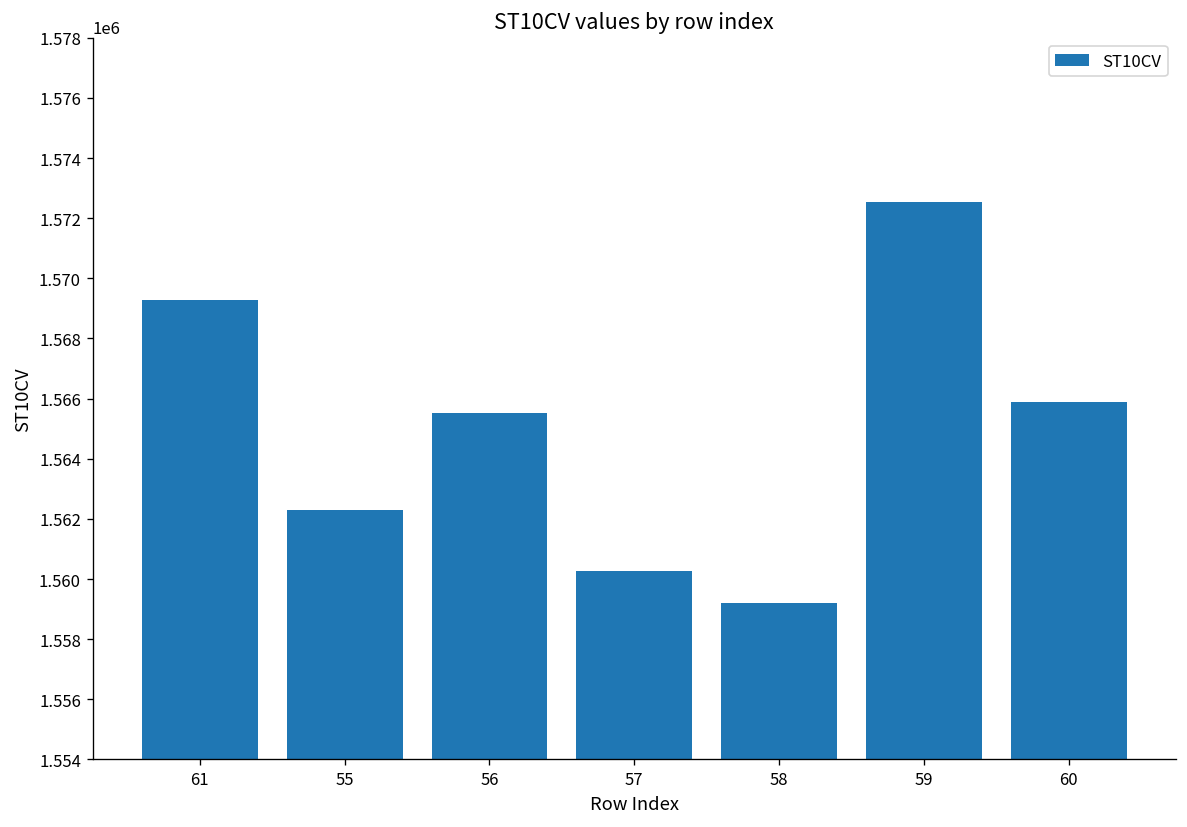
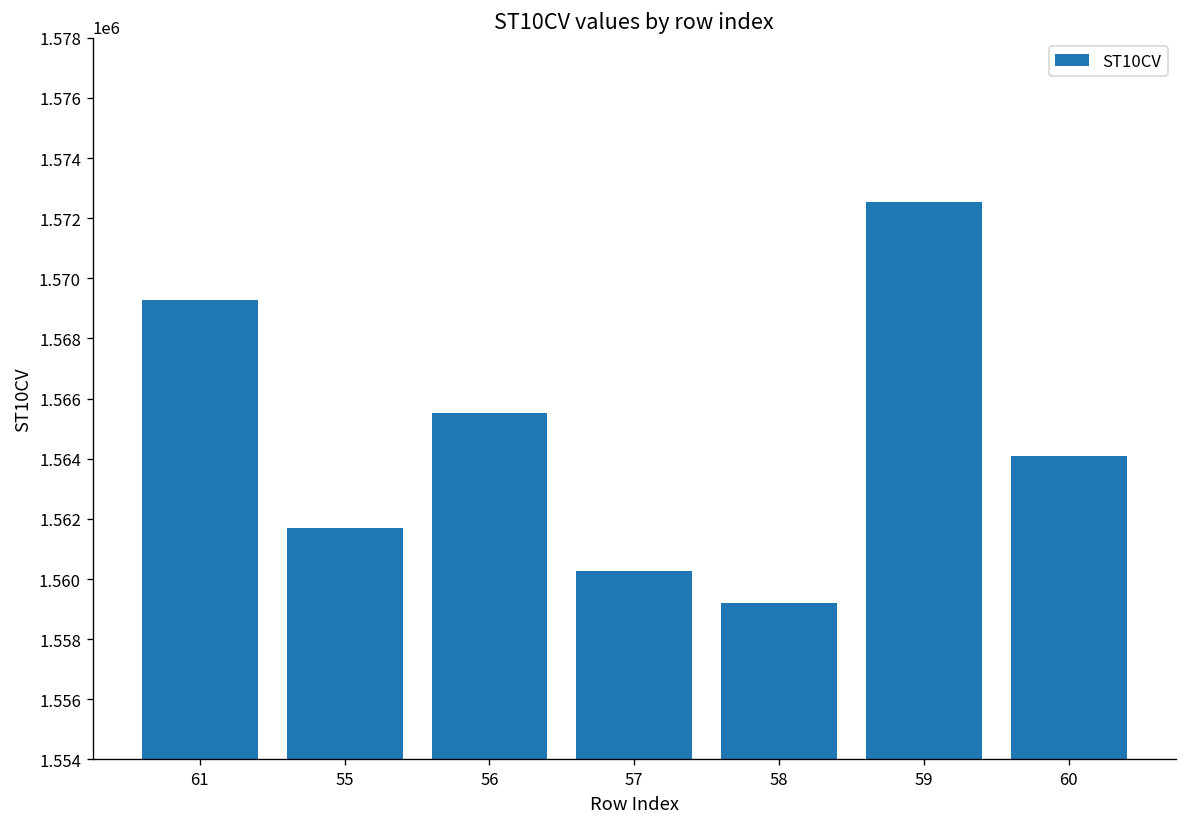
  {
    "61": 1569300,
-   "55": 1562300,
+   "55": 1561700,
    "56": 1565500,
    "57": 1560300,
    "58": 1559200,
    "59": 1572500,
-   "60": 1565900
+   "60": 1564100
  }
